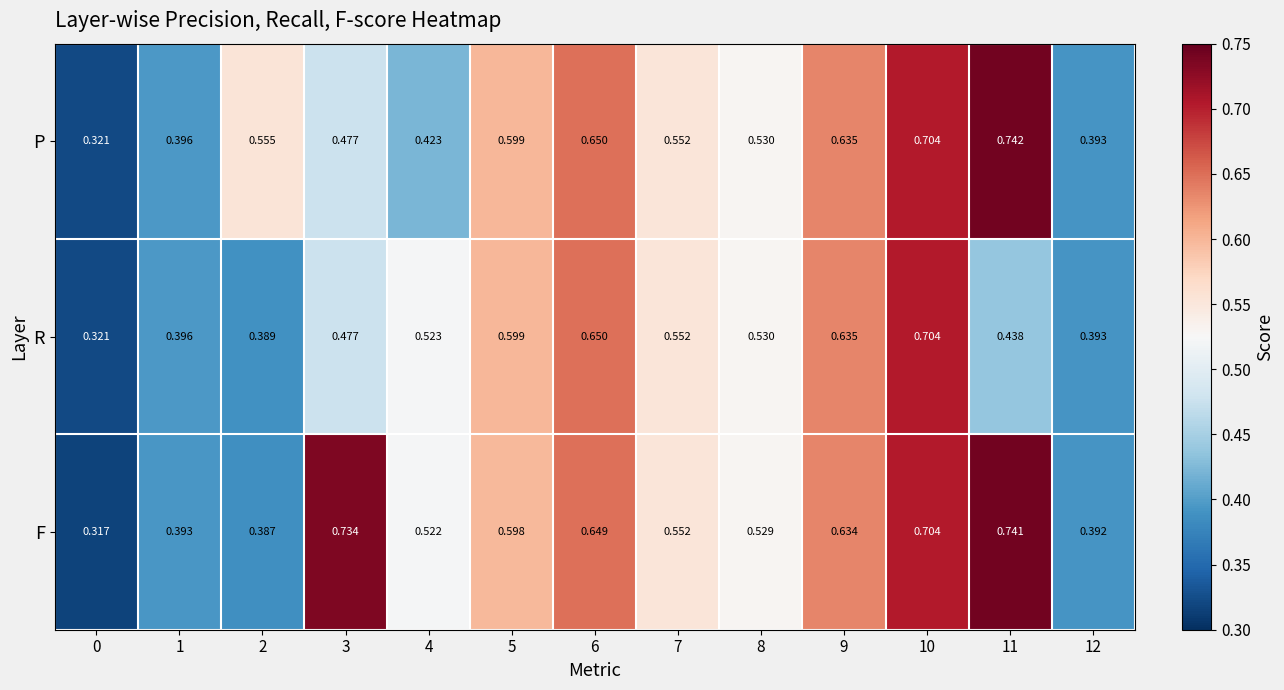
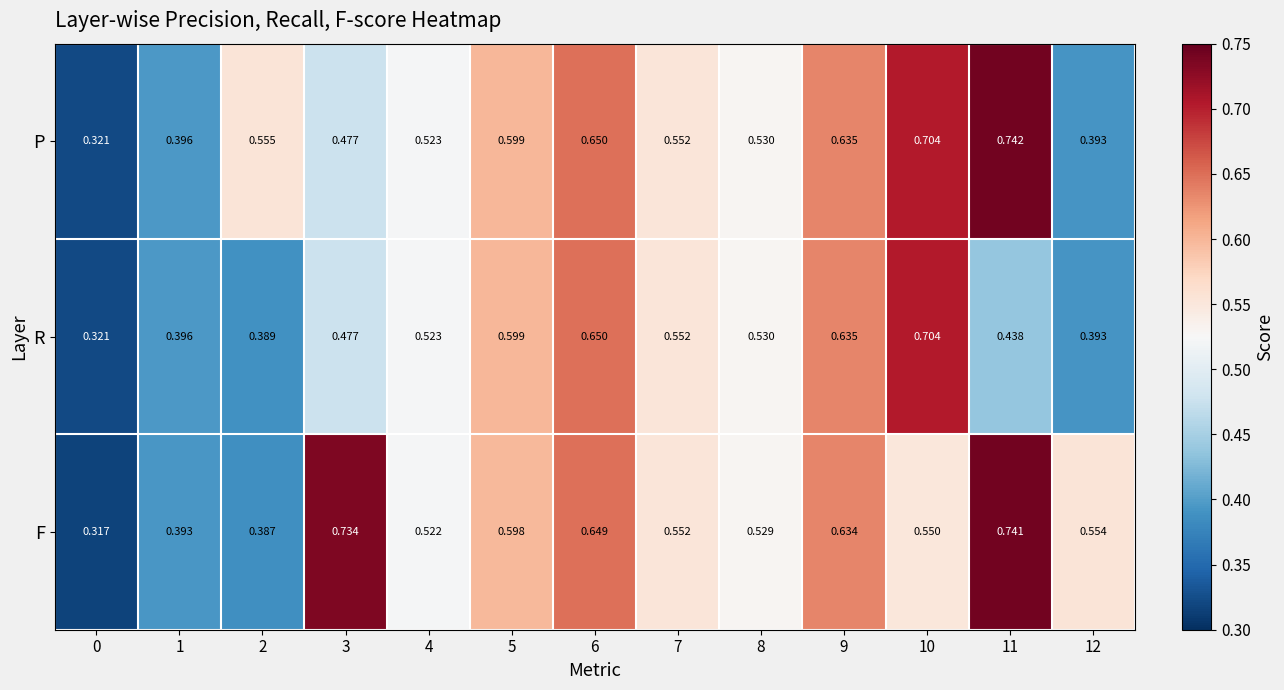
  {
    "P": {
      "0": 0.321,
      "1": 0.396,
      "2": 0.555,
      "3": 0.477,
-     "4": 0.423,
+     "4": 0.523,
      "5": 0.599,
      "6": 0.650,
      "7": 0.552,
      "8": 0.530,
      "9": 0.635,
      "10": 0.704,
      "11": 0.742,
      "12": 0.393
    },
    "R": {
      "0": 0.321,
      "1": 0.396,
      "2": 0.389,
      "3": 0.477,
      "4": 0.523,
      "5": 0.599,
      "6": 0.650,
      "7": 0.552,
      "8": 0.530,
      "9": 0.635,
      "10": 0.704,
      "11": 0.438,
      "12": 0.393
    },
    "F": {
      "0": 0.317,
      "1": 0.393,
      "2": 0.387,
      "3": 0.734,
      "4": 0.522,
      "5": 0.598,
      "6": 0.649,
      "7": 0.552,
      "8": 0.529,
      "9": 0.634,
-     "10": 0.704,
+     "10": 0.550,
      "11": 0.741,
-     "12": 0.392
+     "12": 0.554
    }
  }
